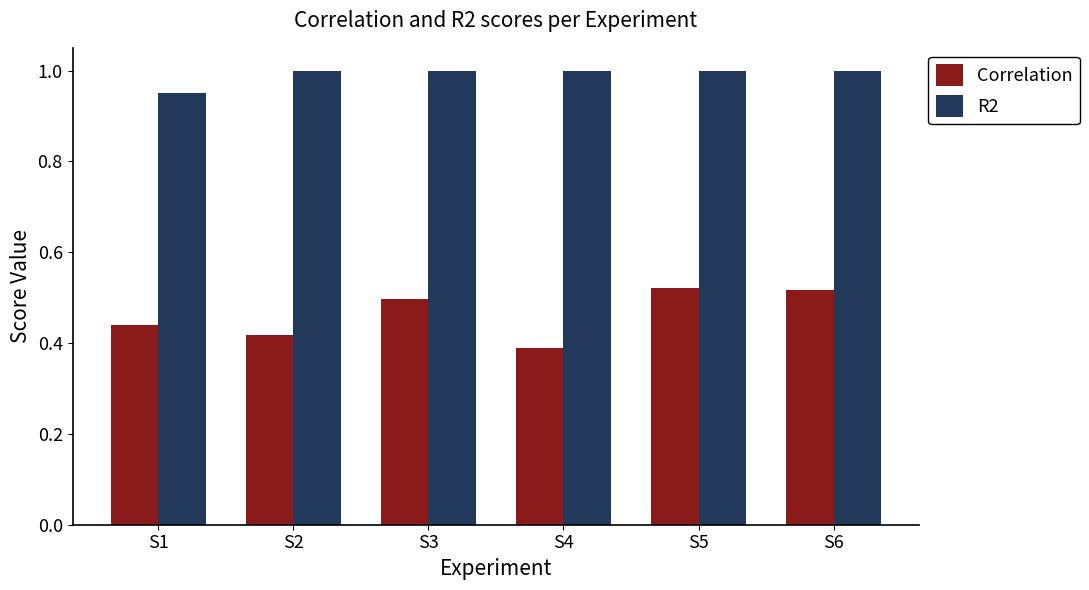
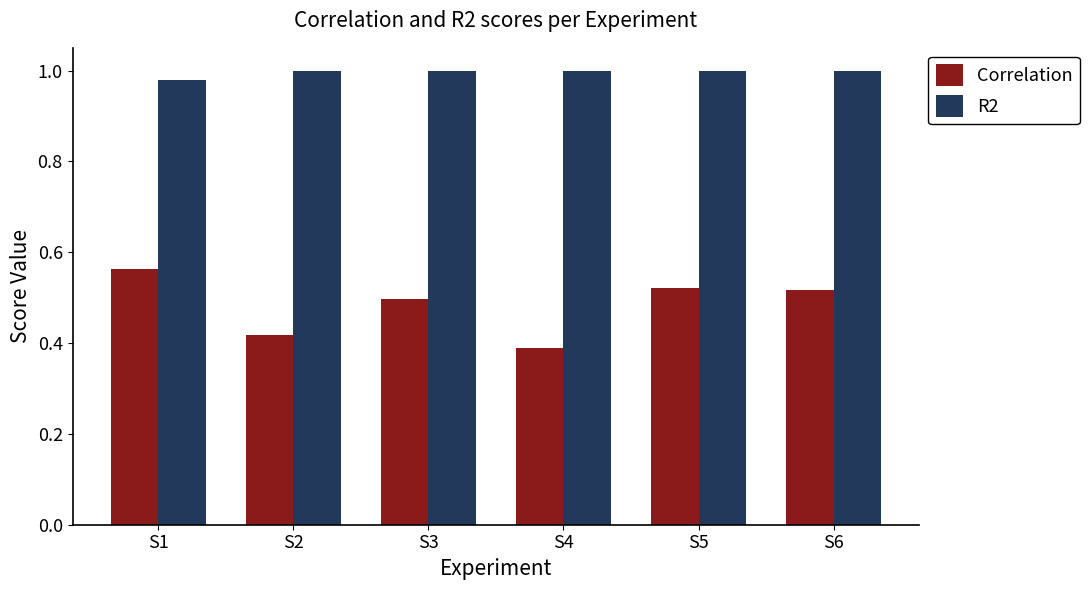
  {
    "Correlation": {
-     "S1": 0.44,
+     "S1": 0.56,
      "S2": 0.42,
      "S3": 0.50,
      "S4": 0.39,
      "S5": 0.52,
      "S6": 0.52
    },
    "R2": {
-     "S1": 0.95,
+     "S1": 0.98,
      "S2": 1.00,
      "S3": 1.00,
      "S4": 1.00,
      "S5": 1.00,
      "S6": 1.00
    }
  }
